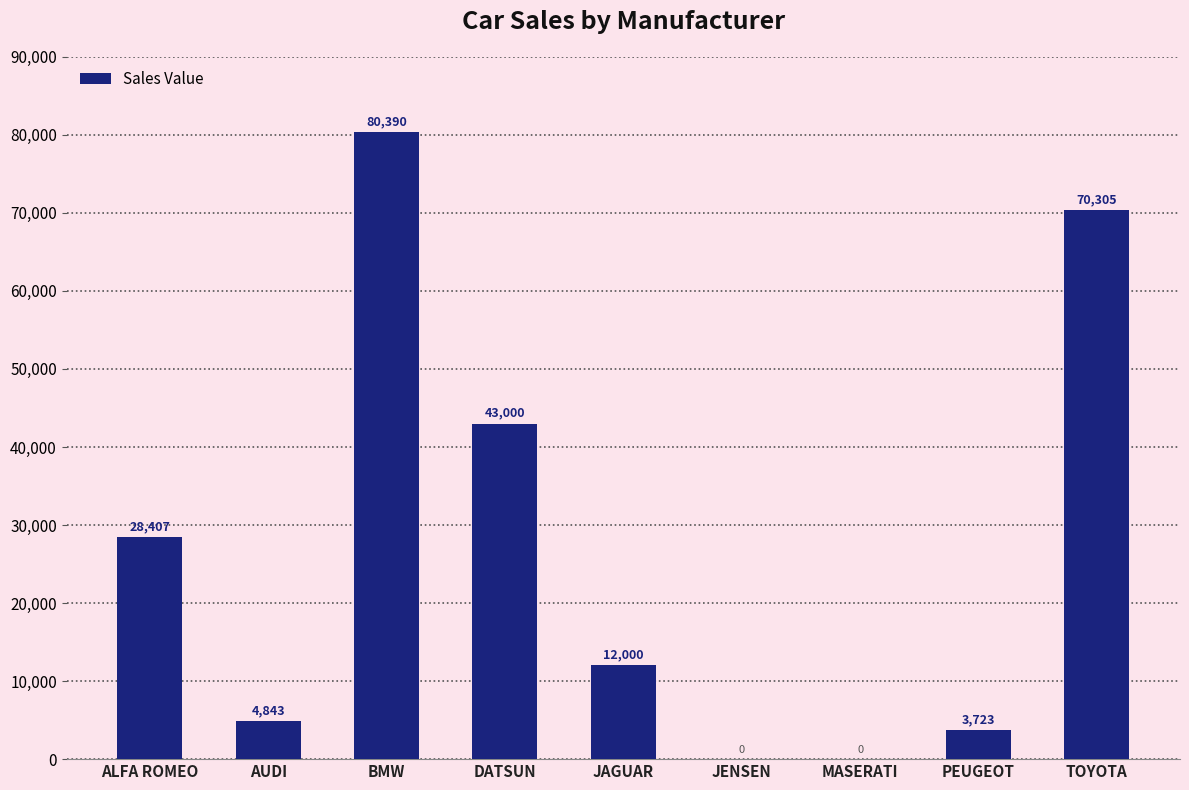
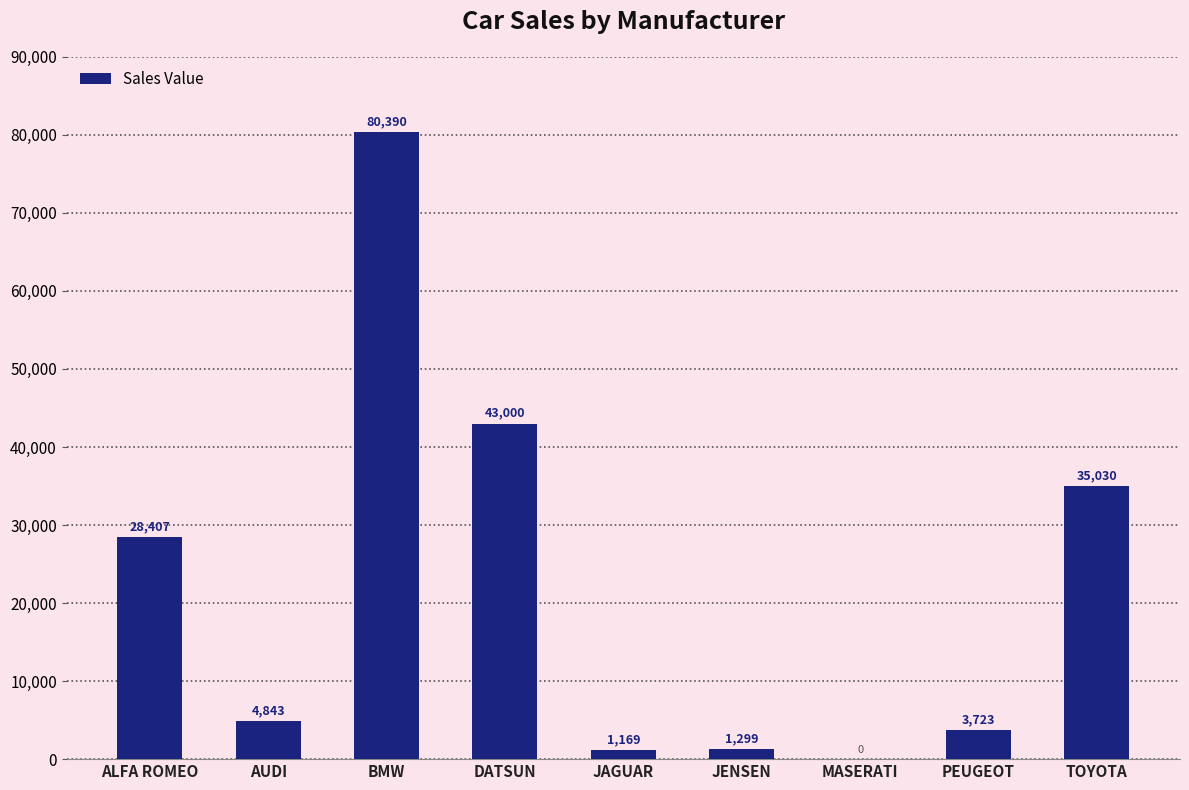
  {
    "ALFA ROMEO": "28,407",
    "AUDI": "4,843",
    "BMW": "80,390",
    "DATSUN": "43,000",
-   "JAGUAR": "12,000",
-   "JENSEN": "0",
+   "JAGUAR": "1,169",
+   "JENSEN": "1,299",
    "MASERATI": "0",
    "PEUGEOT": "3,723",
-   "TOYOTA": "70,305"
+   "TOYOTA": "35,030"
  }
